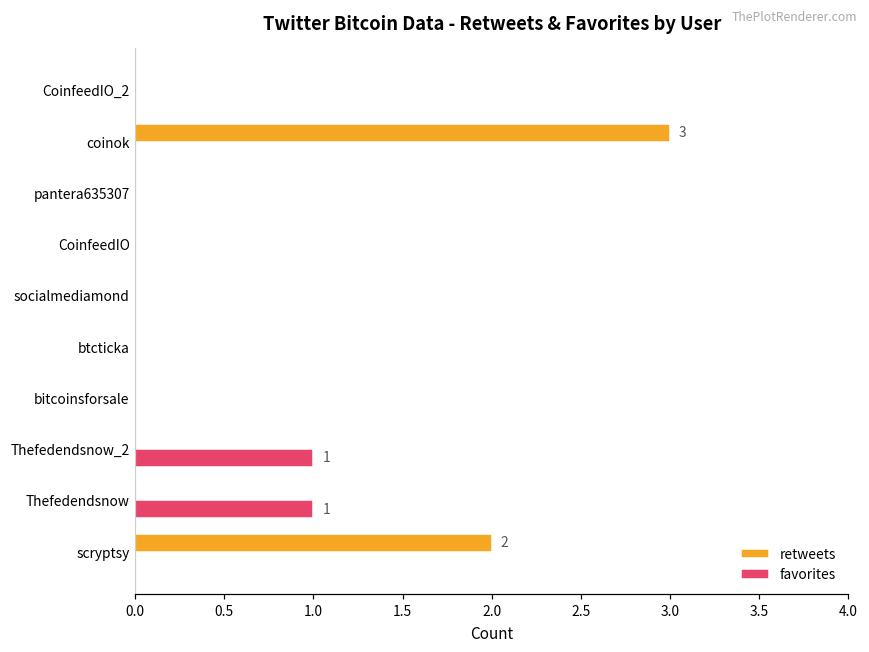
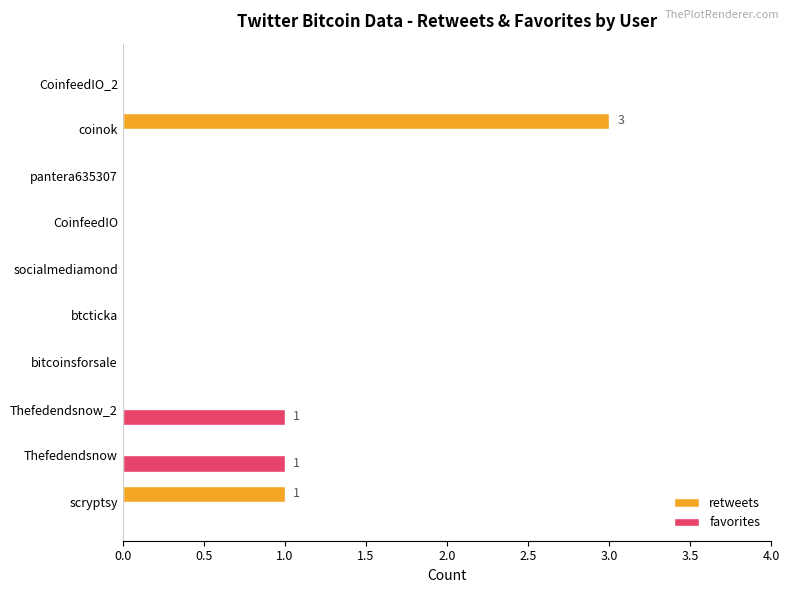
  {
    "retweets": {
      "coinok": 3,
-     "scryptsy": 2
+     "scryptsy": 1
    },
    "favorites": {
      "Thefedendsnow_2": 1,
      "Thefedendsnow": 1
    }
  }
